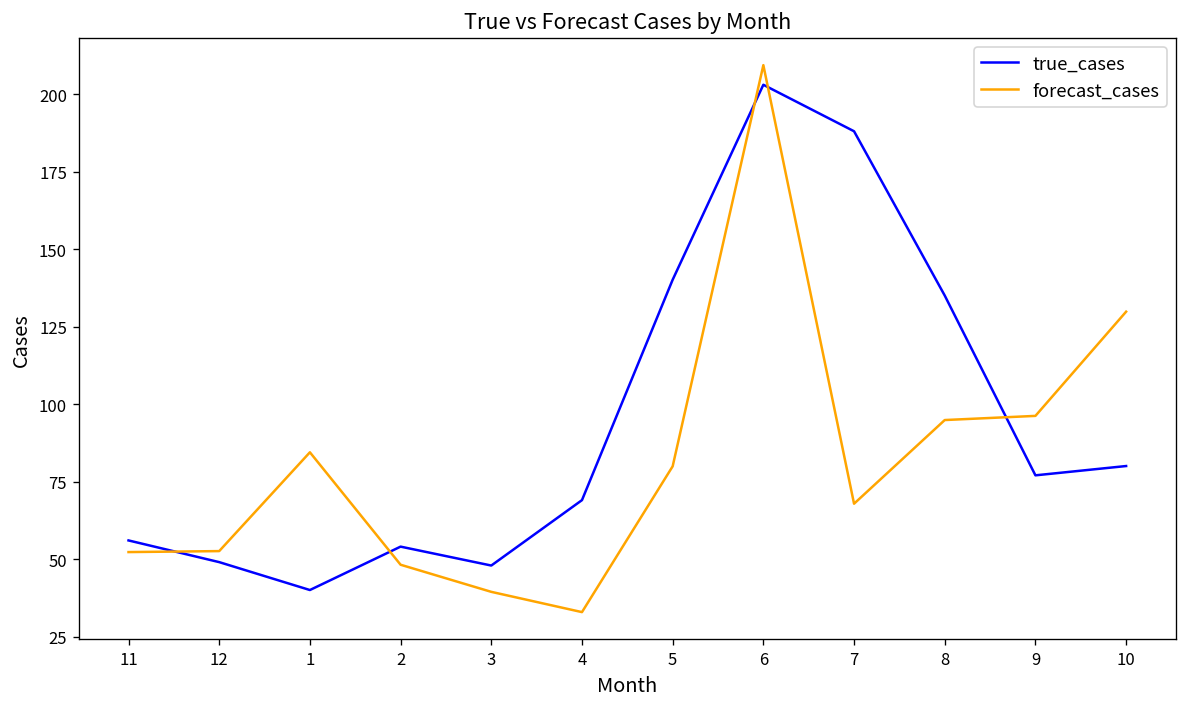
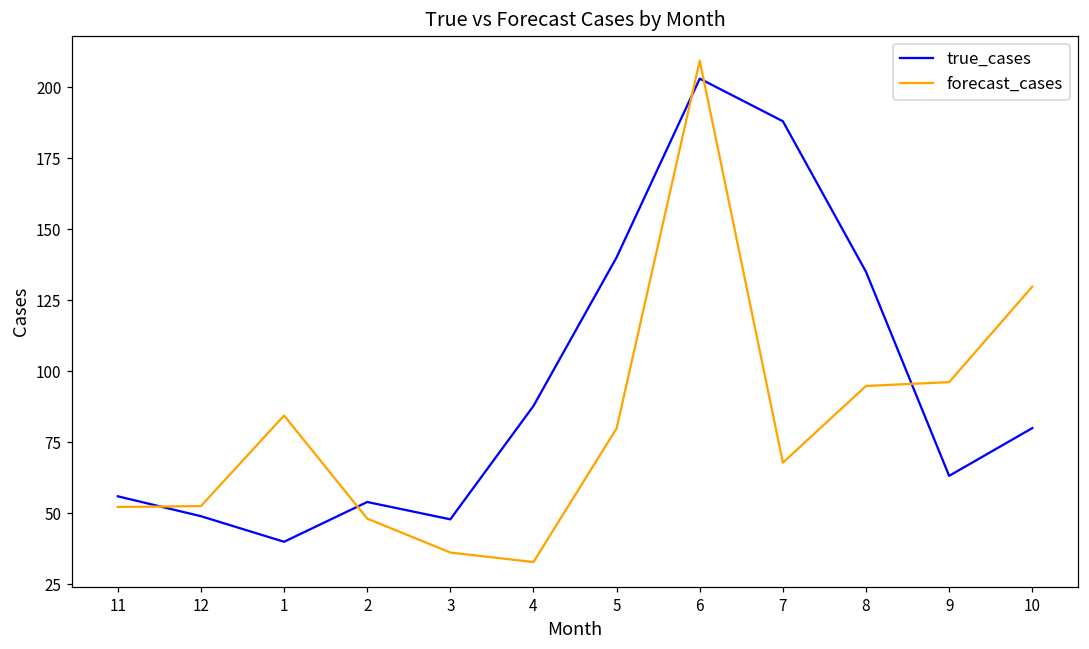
  {
    "true_cases": {
      "11": 56,
      "12": 49,
      "1": 40,
      "2": 54,
      "3": 48,
-     "4": 69,
+     "4": 88,
      "5": 140,
      "6": 203,
      "7": 188,
      "8": 135,
-     "9": 77,
+     "9": 63,
      "10": 80
    },
    "forecast_cases": {
      "11": 52,
      "12": 53,
      "1": 84,
      "2": 48,
-     "3": 39,
+     "3": 36,
      "4": 33,
      "5": 80,
      "6": 209,
      "7": 68,
      "8": 95,
      "9": 96,
      "10": 130
    }
  }
